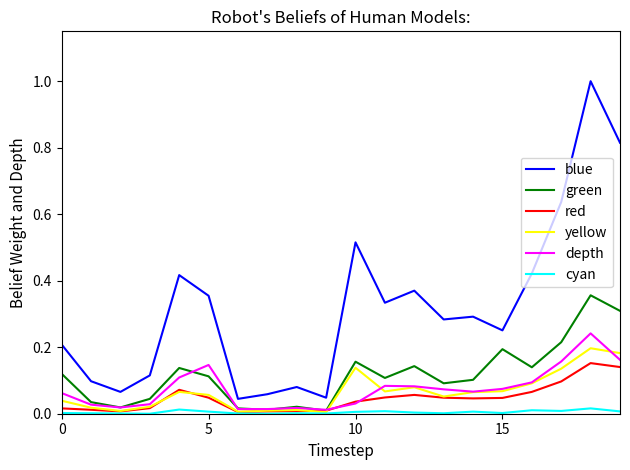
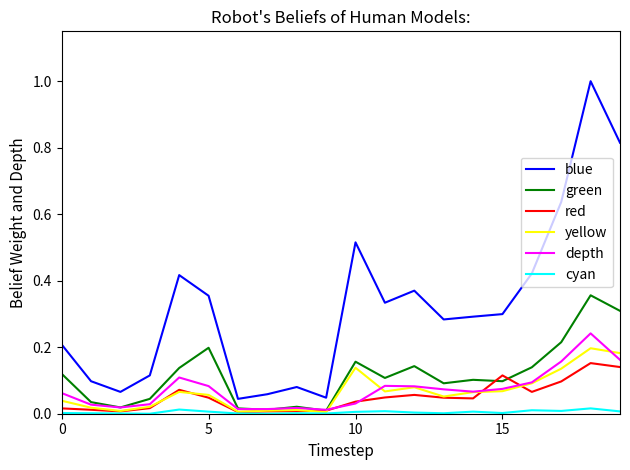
  {
    "blue": {
      "0": 0.21,
      "5": 0.35,
      "10": 0.52,
-     "15": 0.25
+     "15": 0.30
    },
    "green": {
      "0": 0.12,
-     "5": 0.11,
+     "5": 0.20,
      "10": 0.16,
-     "15": 0.19
+     "15": 0.10
    },
    "red": {
      "0": 0.02,
      "5": 0.05,
-     "15": 0.05
+     "15": 0.12
    },
    "yellow": {
      "0": 0.04,
      "5": 0.06,
      "10": 0.14
    },
    "depth": {
      "0": 0.06,
-     "5": 0.15
+     "5": 0.08
    },
    "cyan": {
      "0": 0.00,
      "5": 0.01,
      "10": 0.01,
      "15": 0.00
    }
  }
